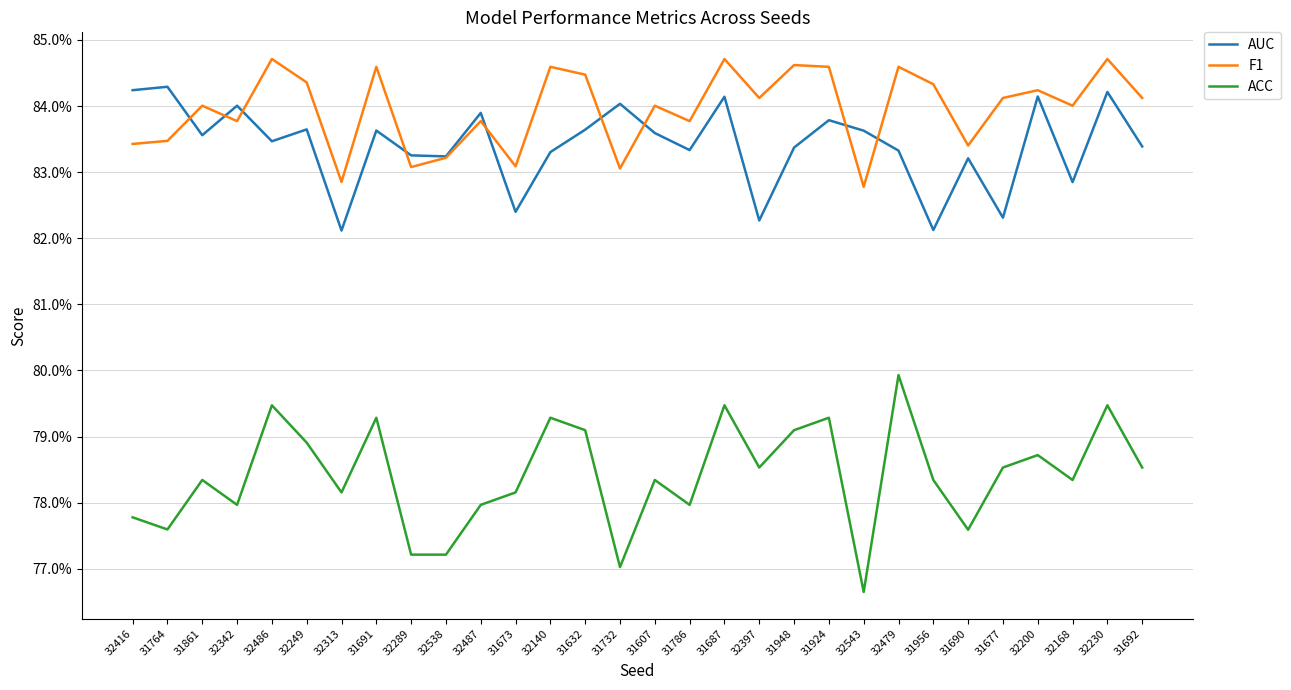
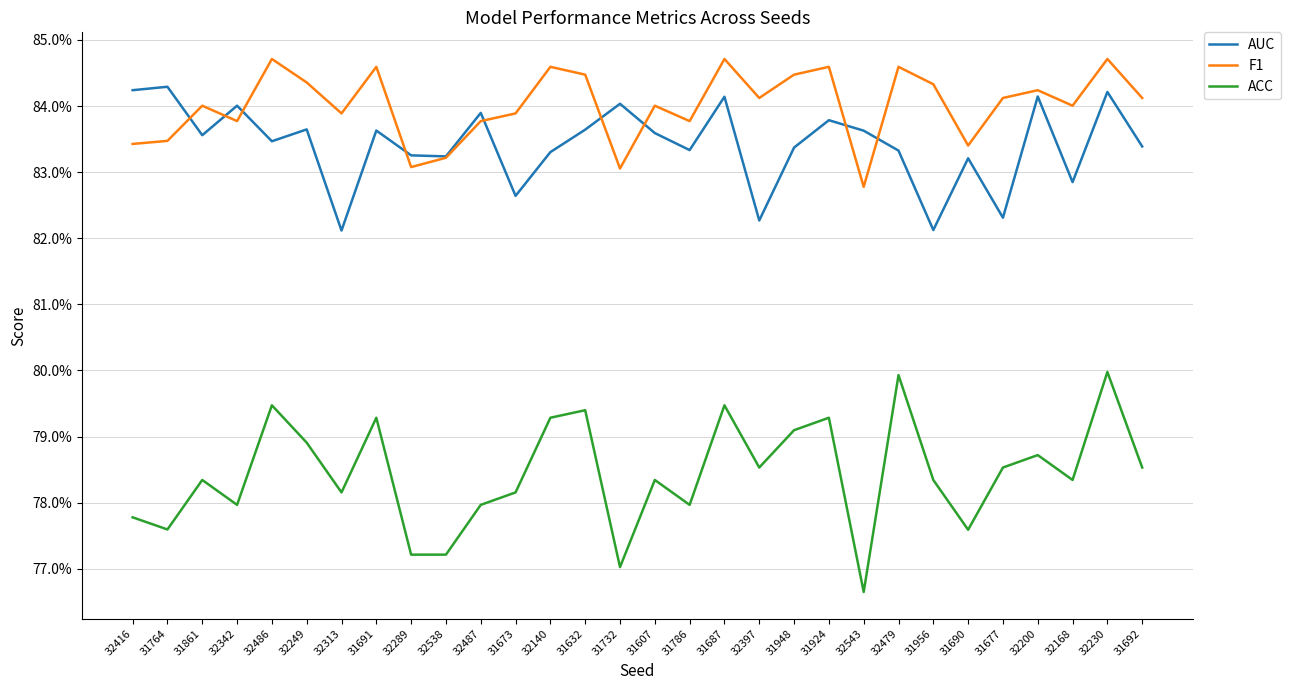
  {
    "AUC": {
      "32416": "84.2%",
      "31764": "84.3%",
      "31861": "83.6%",
      "32342": "84.0%",
      "32486": "83.5%",
      "32249": "83.6%",
      "32313": "82.1%",
      "31691": "83.6%",
      "32289": "83.3%",
      "32487": "83.9%",
-     "31673": "82.4%",
+     "31673": "82.6%",
      "32140": "83.3%",
      "31632": "83.6%",
      "31732": "84.0%",
      "31607": "83.6%",
      "31786": "83.3%",
      "31687": "84.1%",
      "32397": "82.3%",
      "31948": "83.4%",
      "31924": "83.8%",
      "32543": "83.6%",
      "32479": "83.3%",
      "31956": "82.1%",
      "31690": "83.2%",
      "31677": "82.3%",
      "32200": "84.1%",
      "32168": "82.8%",
      "32230": "84.2%",
      "31692": "83.4%"
    },
    "F1": {
      "32416": "83.4%",
      "31764": "83.5%",
      "31861": "84.0%",
      "32342": "83.8%",
      "32486": "84.7%",
      "32249": "84.4%",
-     "32313": "82.9%",
+     "32313": "83.9%",
      "31691": "84.6%",
      "32289": "83.1%",
      "32487": "83.8%",
-     "31673": "83.1%",
+     "31673": "83.9%",
      "32140": "84.6%",
      "31632": "84.5%",
      "31732": "83.1%",
      "31607": "84.0%",
      "31786": "83.8%",
      "31687": "84.7%",
      "32397": "84.1%",
-     "31948": "84.6%",
+     "31948": "84.5%",
      "31924": "84.6%",
      "32543": "82.8%",
      "32479": "84.6%",
      "31956": "84.3%",
      "31690": "83.4%",
      "31677": "84.1%",
      "32200": "84.2%",
      "32168": "84.0%",
      "32230": "84.7%",
      "31692": "84.1%"
    },
    "ACC": {
      "32416": "77.8%",
      "31764": "77.6%",
      "31861": "78.3%",
      "32342": "78.0%",
      "32486": "79.5%",
      "32249": "78.9%",
      "32313": "78.2%",
      "31691": "79.3%",
      "32289": "77.2%",
      "32538": "77.2%",
      "32487": "78.0%",
      "31673": "78.2%",
      "32140": "79.3%",
-     "31632": "79.1%",
+     "31632": "79.4%",
      "31732": "77.0%",
      "31607": "78.3%",
      "31786": "78.0%",
      "31687": "79.5%",
      "32397": "78.5%",
      "31948": "79.1%",
      "31924": "79.3%",
      "32543": "76.6%",
      "32479": "79.9%",
      "31956": "78.3%",
      "31690": "77.6%",
      "31677": "78.5%",
      "32200": "78.7%",
      "32168": "78.3%",
-     "32230": "79.5%",
+     "32230": "80.0%",
      "31692": "78.5%"
    }
  }
